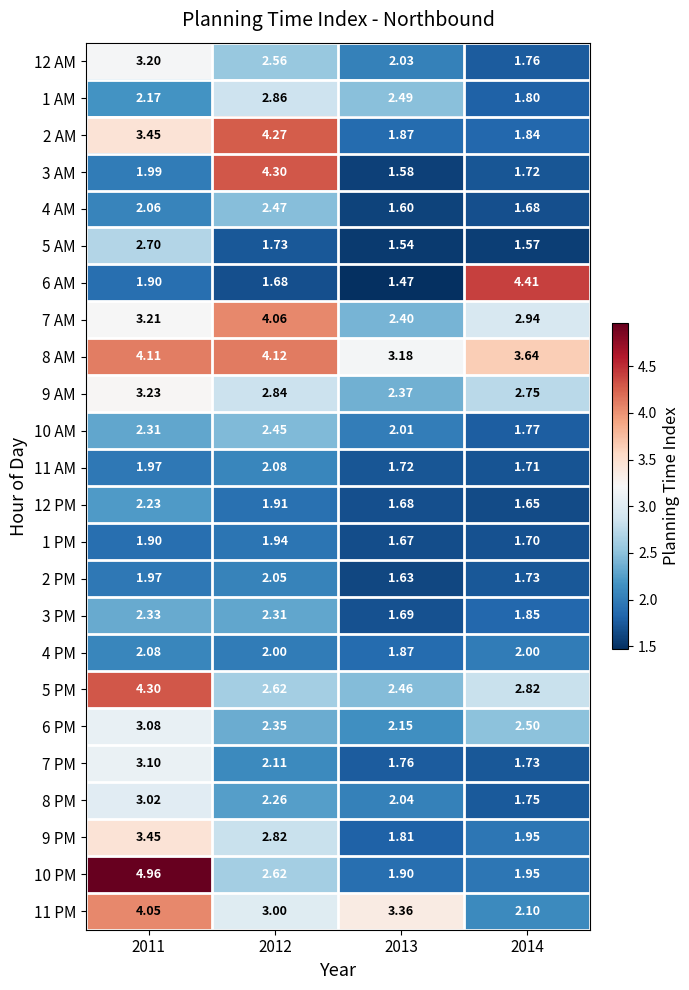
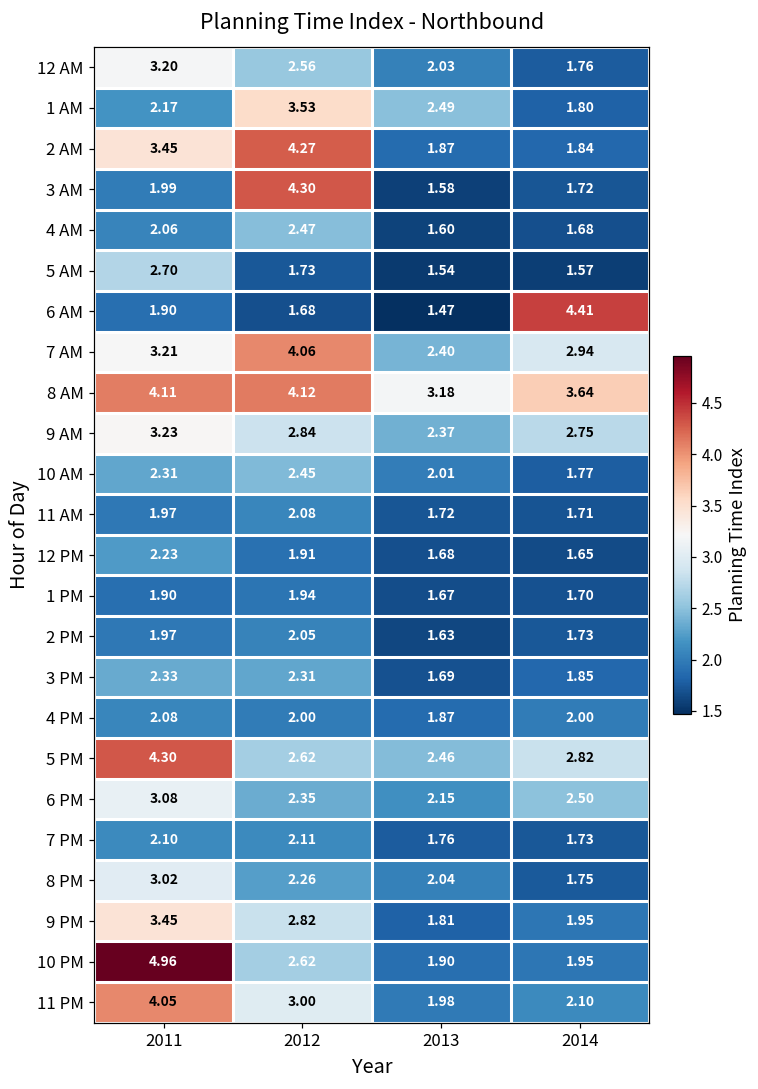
  {
    "12 AM": {
      "2011": 3.20,
      "2012": 2.56,
      "2013": 2.03,
      "2014": 1.76
    },
    "1 AM": {
      "2011": 2.17,
-     "2012": 2.86,
+     "2012": 3.53,
      "2013": 2.49,
      "2014": 1.80
    },
    "2 AM": {
      "2011": 3.45,
      "2012": 4.27,
      "2013": 1.87,
      "2014": 1.84
    },
    "3 AM": {
      "2011": 1.99,
      "2012": 4.30,
      "2013": 1.58,
      "2014": 1.72
    },
    "4 AM": {
      "2011": 2.06,
      "2012": 2.47,
      "2013": 1.60,
      "2014": 1.68
    },
    "5 AM": {
      "2011": 2.70,
      "2012": 1.73,
      "2013": 1.54,
      "2014": 1.57
    },
    "6 AM": {
      "2011": 1.90,
      "2012": 1.68,
      "2013": 1.47,
      "2014": 4.41
    },
    "7 AM": {
      "2011": 3.21,
      "2012": 4.06,
      "2013": 2.40,
      "2014": 2.94
    },
    "8 AM": {
      "2011": 4.11,
      "2012": 4.12,
      "2013": 3.18,
      "2014": 3.64
    },
    "9 AM": {
      "2011": 3.23,
      "2012": 2.84,
      "2013": 2.37,
      "2014": 2.75
    },
    "10 AM": {
      "2011": 2.31,
      "2012": 2.45,
      "2013": 2.01,
      "2014": 1.77
    },
    "11 AM": {
      "2011": 1.97,
      "2012": 2.08,
      "2013": 1.72,
      "2014": 1.71
    },
    "12 PM": {
      "2011": 2.23,
      "2012": 1.91,
      "2013": 1.68,
      "2014": 1.65
    },
    "1 PM": {
      "2011": 1.90,
      "2012": 1.94,
      "2013": 1.67,
      "2014": 1.70
    },
    "2 PM": {
      "2011": 1.97,
      "2012": 2.05,
      "2013": 1.63,
      "2014": 1.73
    },
    "3 PM": {
      "2011": 2.33,
      "2012": 2.31,
      "2013": 1.69,
      "2014": 1.85
    },
    "4 PM": {
      "2011": 2.08,
      "2012": 2.00,
      "2013": 1.87,
      "2014": 2.00
    },
    "5 PM": {
      "2011": 4.30,
      "2012": 2.62,
      "2013": 2.46,
      "2014": 2.82
    },
    "6 PM": {
      "2011": 3.08,
      "2012": 2.35,
      "2013": 2.15,
      "2014": 2.50
    },
    "7 PM": {
-     "2011": 3.10,
+     "2011": 2.10,
      "2012": 2.11,
      "2013": 1.76,
      "2014": 1.73
    },
    "8 PM": {
      "2011": 3.02,
      "2012": 2.26,
      "2013": 2.04,
      "2014": 1.75
    },
    "9 PM": {
      "2011": 3.45,
      "2012": 2.82,
      "2013": 1.81,
      "2014": 1.95
    },
    "10 PM": {
      "2011": 4.96,
      "2012": 2.62,
      "2013": 1.90,
      "2014": 1.95
    },
    "11 PM": {
      "2011": 4.05,
      "2012": 3.00,
-     "2013": 3.36,
+     "2013": 1.98,
      "2014": 2.10
    }
  }
